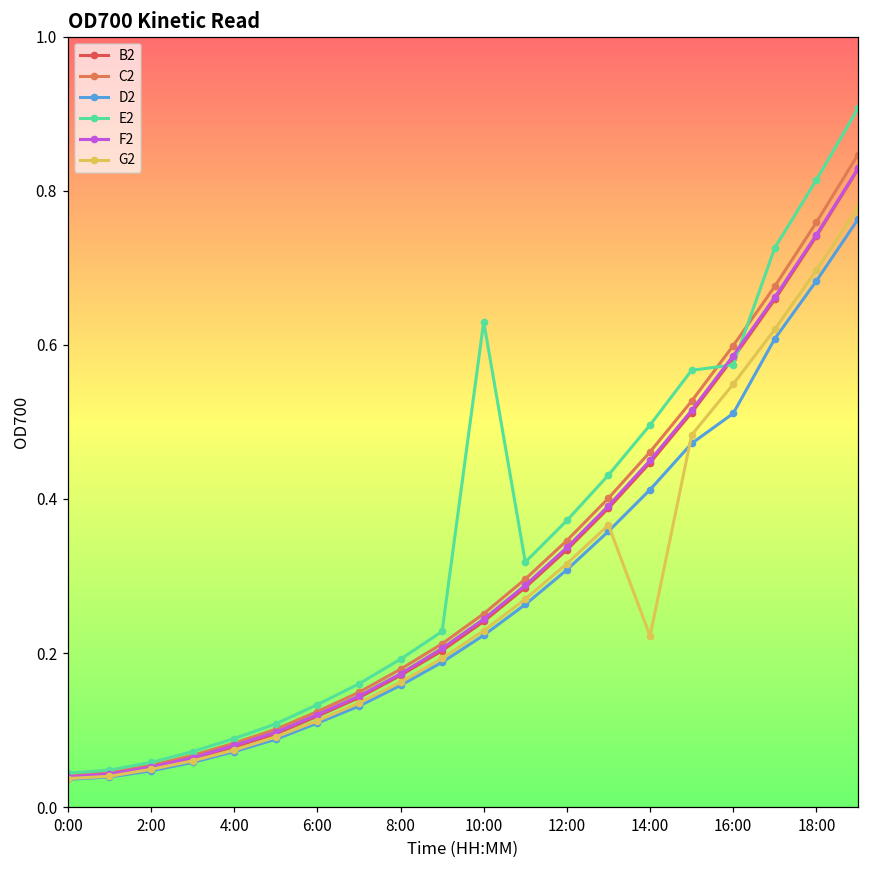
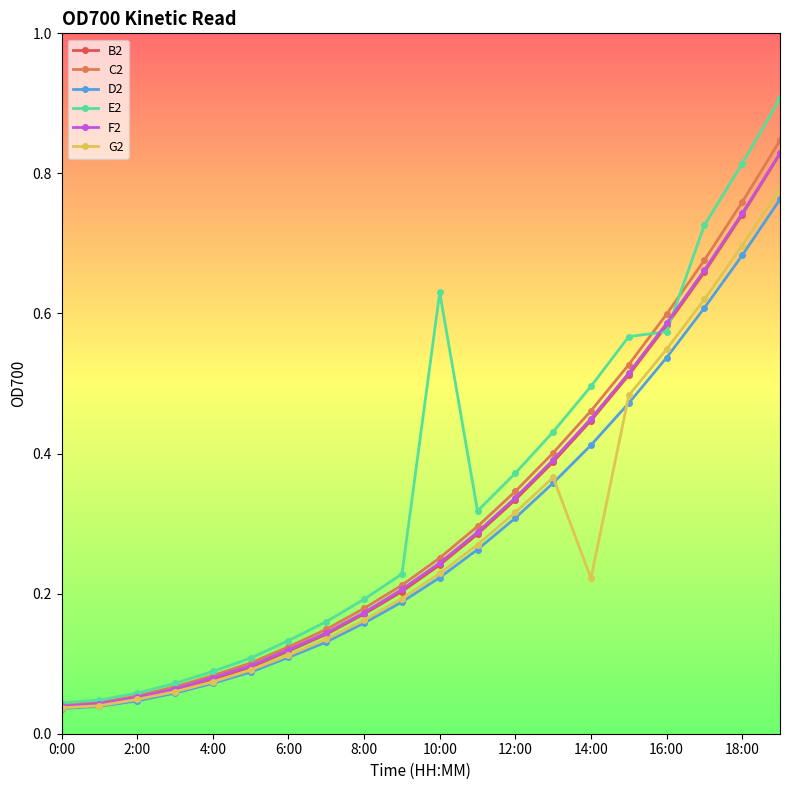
  {
    "D2": {
      "8:00": 0.16,
      "10:00": 0.22,
      "12:00": 0.31,
      "14:00": 0.41,
-     "16:00": 0.51,
+     "16:00": 0.54,
      "18:00": 0.68
    },
    "E2": {
      "2:00": 0.06,
      "4:00": 0.09,
      "6:00": 0.13,
      "8:00": 0.19,
      "10:00": 0.63,
      "12:00": 0.37,
      "14:00": 0.50,
      "16:00": 0.57,
      "18:00": 0.81
    },
    "G2": {
      "8:00": 0.16,
      "10:00": 0.23,
      "12:00": 0.32,
      "14:00": 0.22,
      "16:00": 0.55,
      "18:00": 0.70
    }
  }
